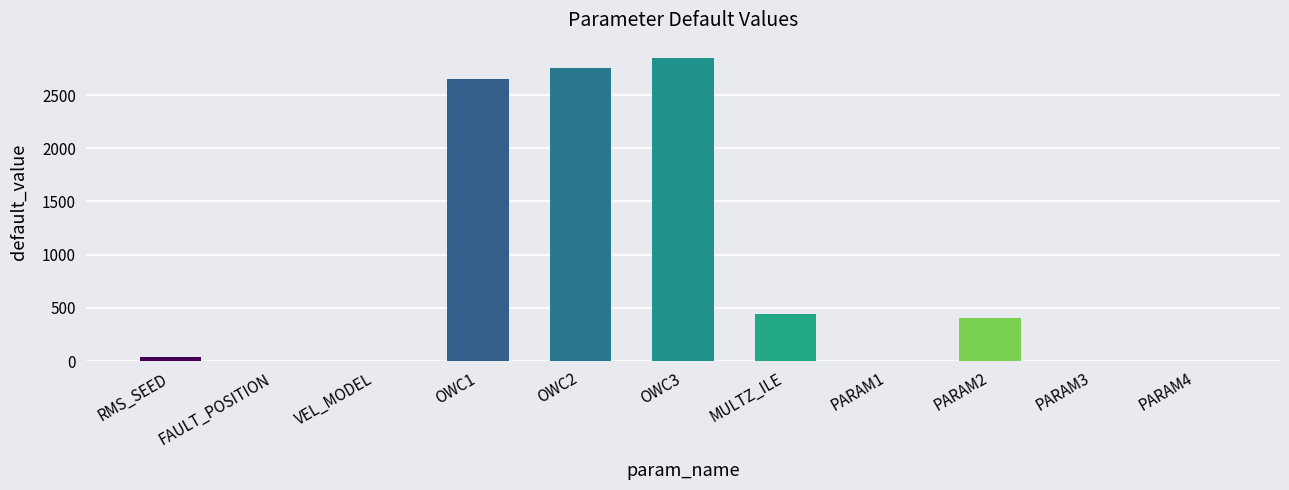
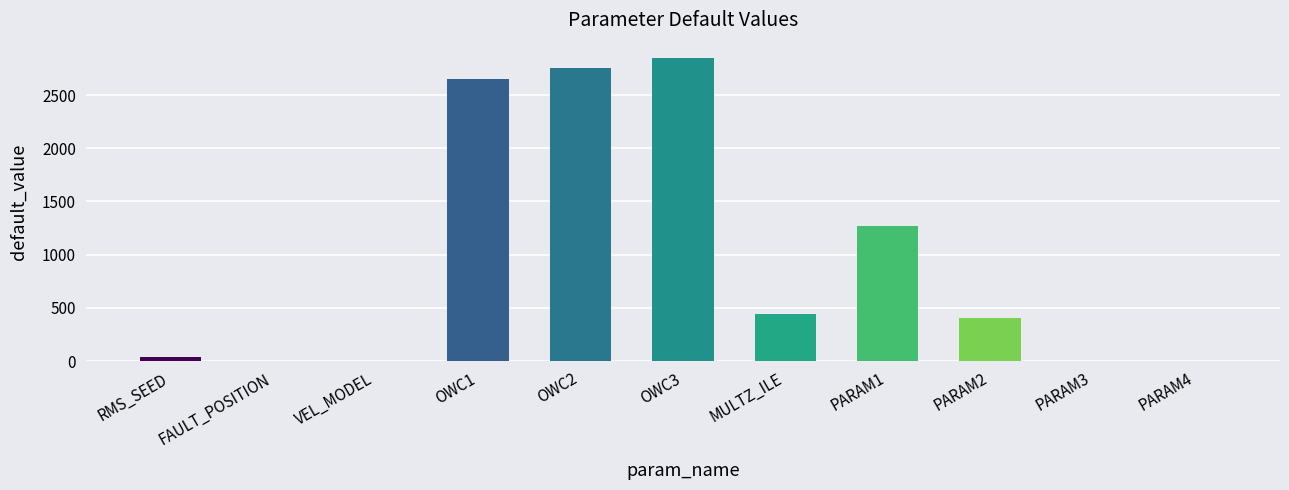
  {
    "RMS_SEED": 40,
    "FAULT_POSITION": 0,
    "OWC1": 2650,
    "OWC2": 2750,
    "OWC3": 2850,
    "MULTZ_ILE": 440,
-   "PARAM1": 0,
+   "PARAM1": 1270,
    "PARAM2": 410,
    "PARAM3": 0,
    "PARAM4": 0
  }
